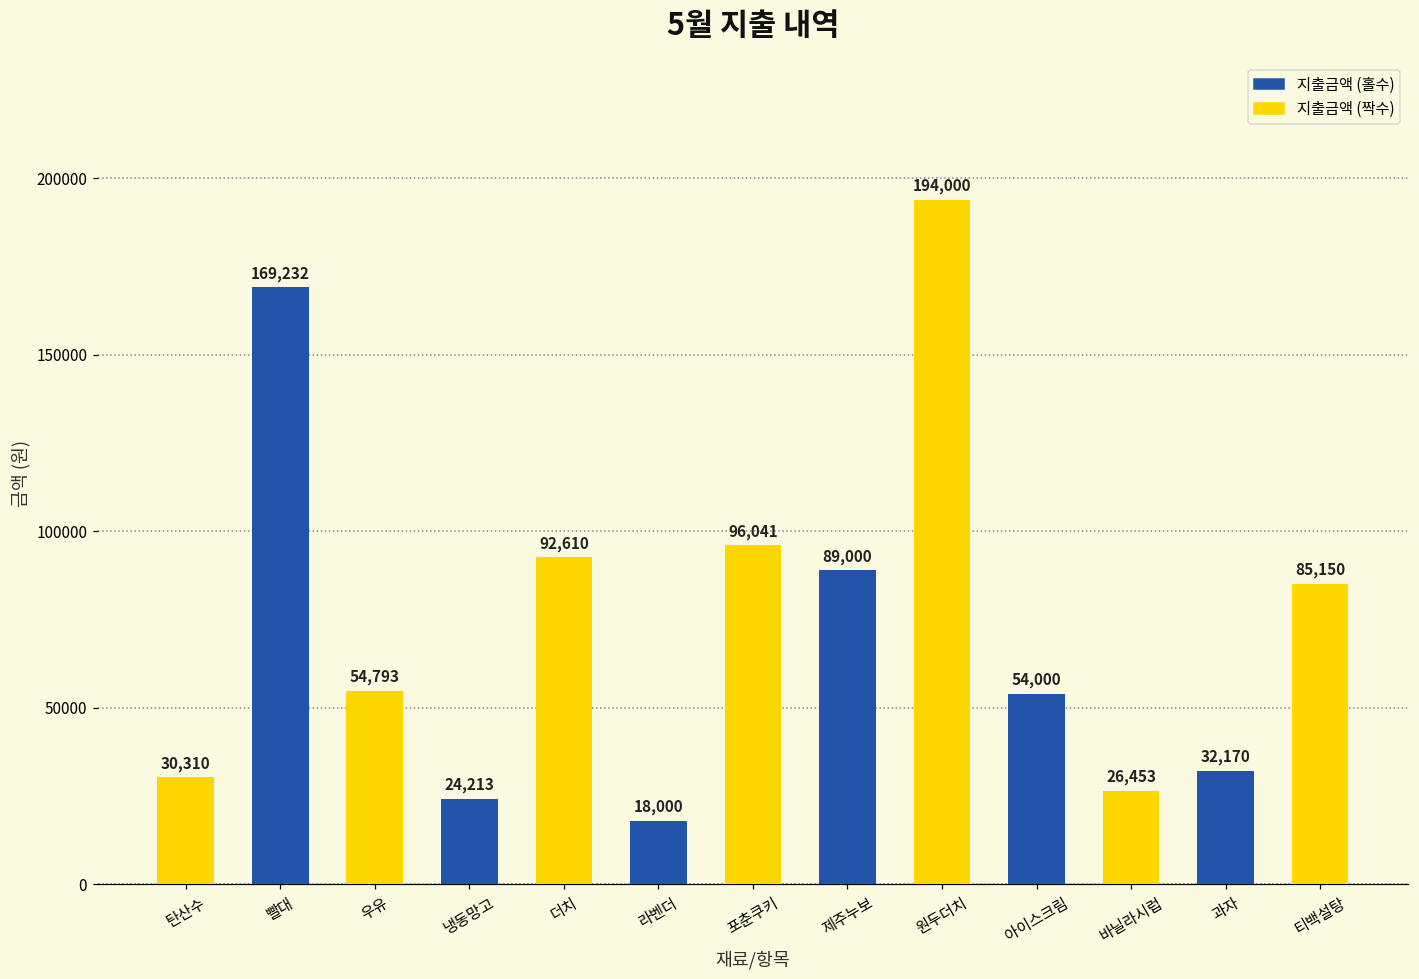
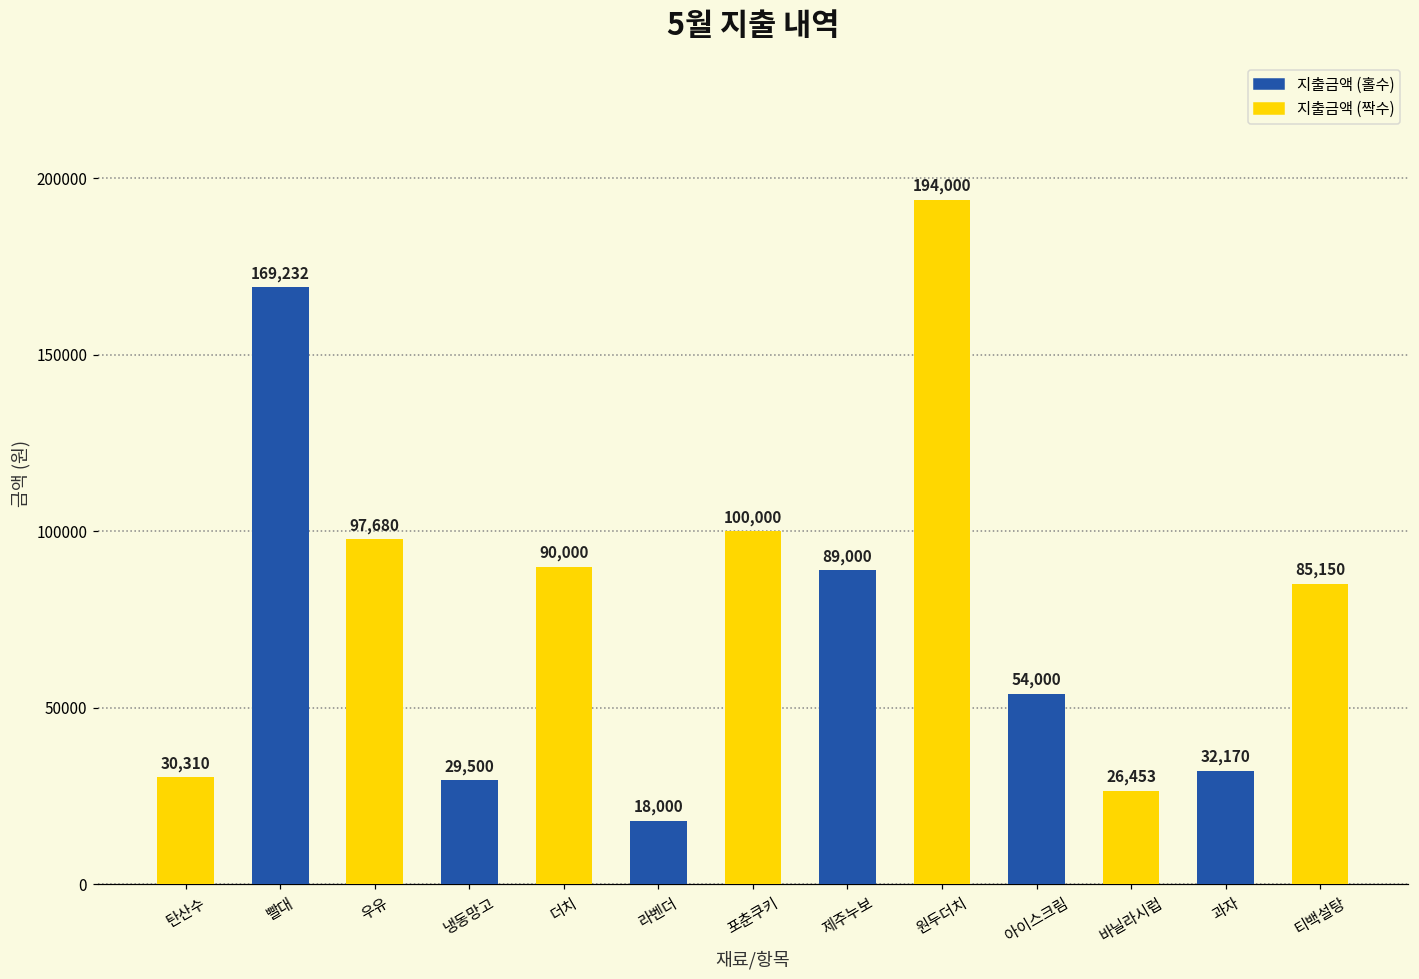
  {
    "탄산수": "30,310",
    "빨대": "169,232",
-   "우유": "54,793",
-   "냉동망고": "24,213",
-   "더치": "92,610",
+   "우유": "97,680",
+   "냉동망고": "29,500",
+   "더치": "90,000",
    "라벤더": "18,000",
-   "포춘쿠키": "96,041",
+   "포춘쿠키": "100,000",
    "제주누보": "89,000",
    "원두더치": "194,000",
    "아이스크림": "54,000",
    "바닐라시럽": "26,453",
    "과자": "32,170",
    "티백설탕": "85,150"
  }
